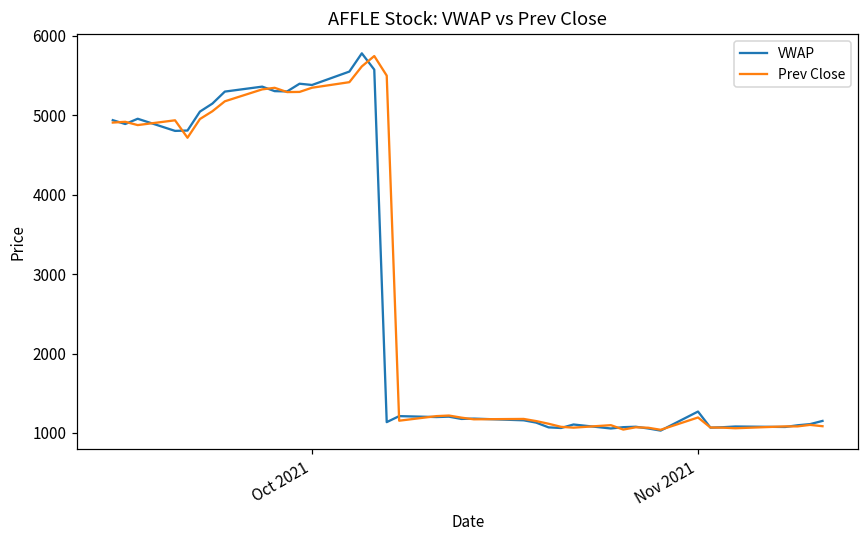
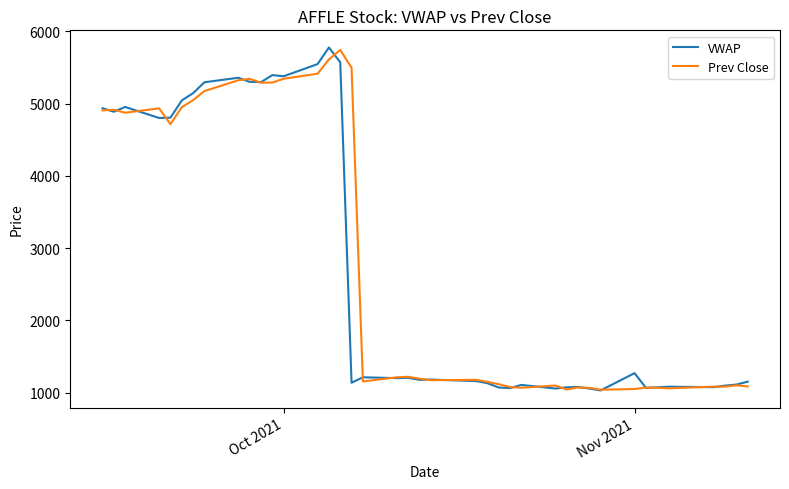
  {
    "VWAP": {
      "Nov 2021": 1300
    },
    "Prev Close": {
-     "Nov 2021": 1200
+     "Nov 2021": 1100
    }
  }
